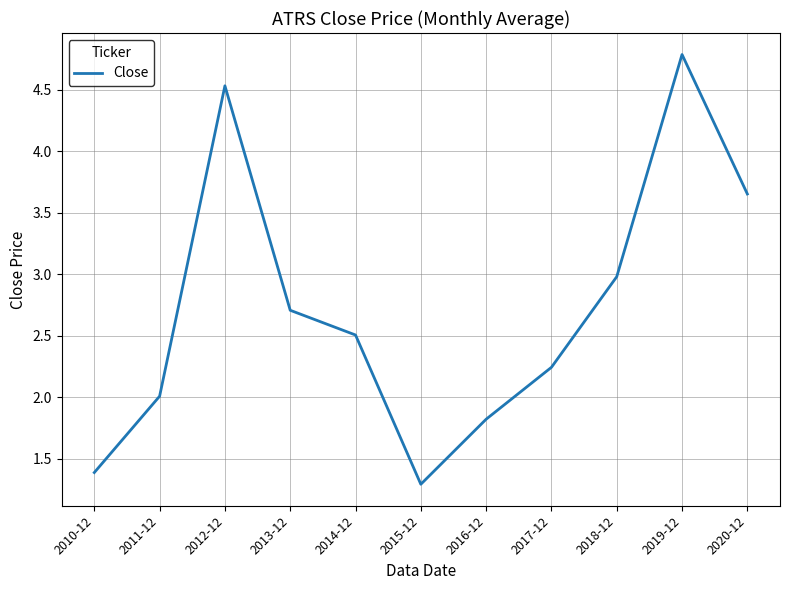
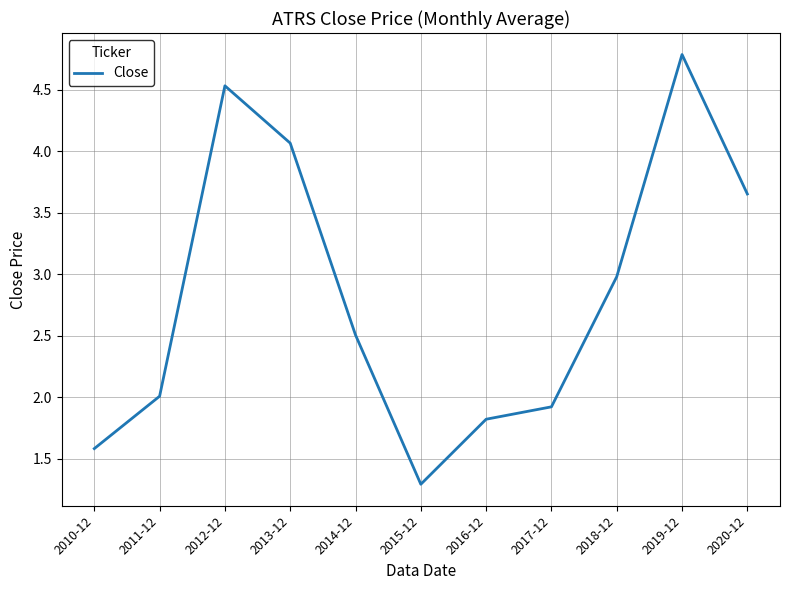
  {
-   "2010-12": 1.39,
+   "2010-12": 1.58,
    "2011-12": 2.01,
    "2012-12": 4.53,
-   "2013-12": 2.71,
+   "2013-12": 4.07,
    "2014-12": 2.51,
    "2015-12": 1.29,
    "2016-12": 1.82,
-   "2017-12": 2.24,
+   "2017-12": 1.92,
    "2018-12": 2.98,
    "2019-12": 4.79,
    "2020-12": 3.65
  }
